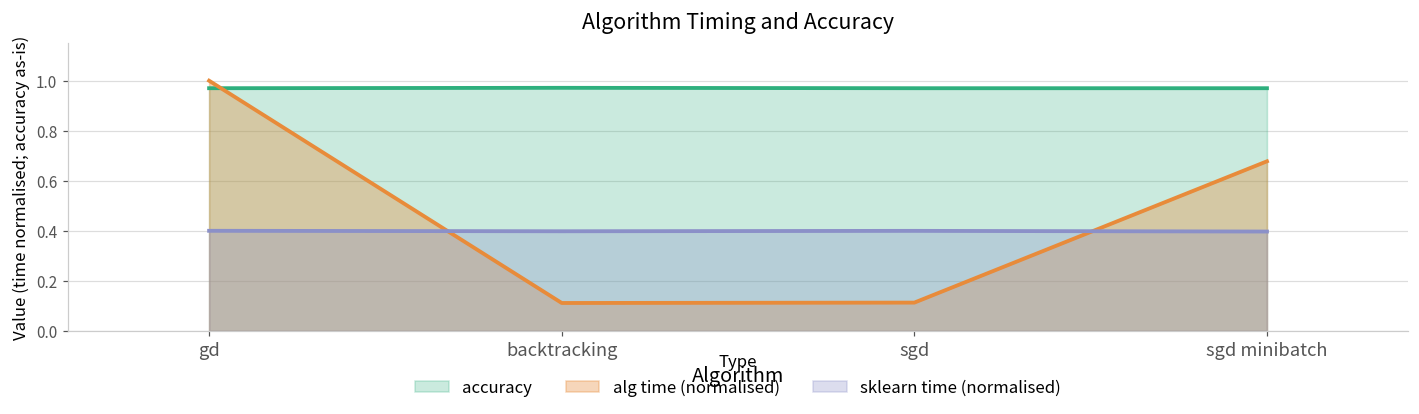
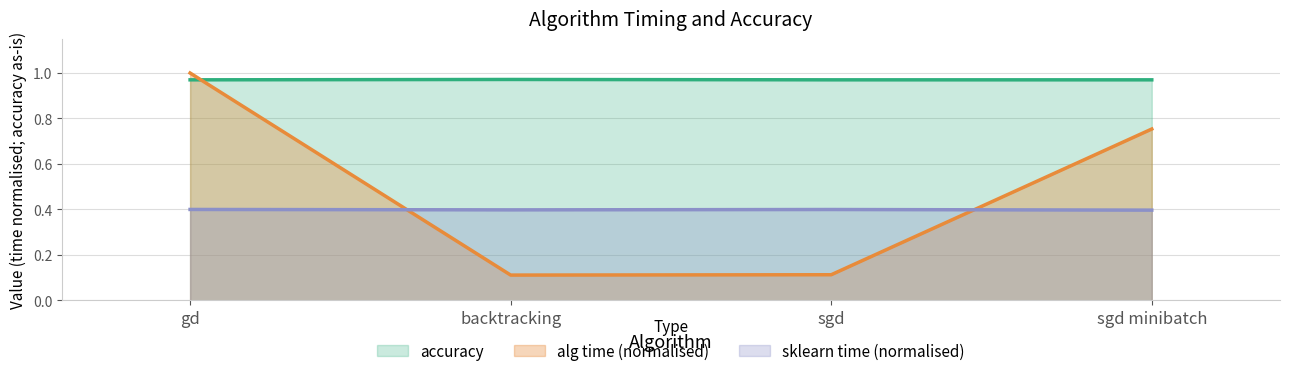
  {
    "alg time (normalised)": {
      "gd": 1.00,
      "backtracking": 0.11,
      "sgd": 0.11,
-     "sgd minibatch": 0.68
+     "sgd minibatch": 0.75
    }
  }
